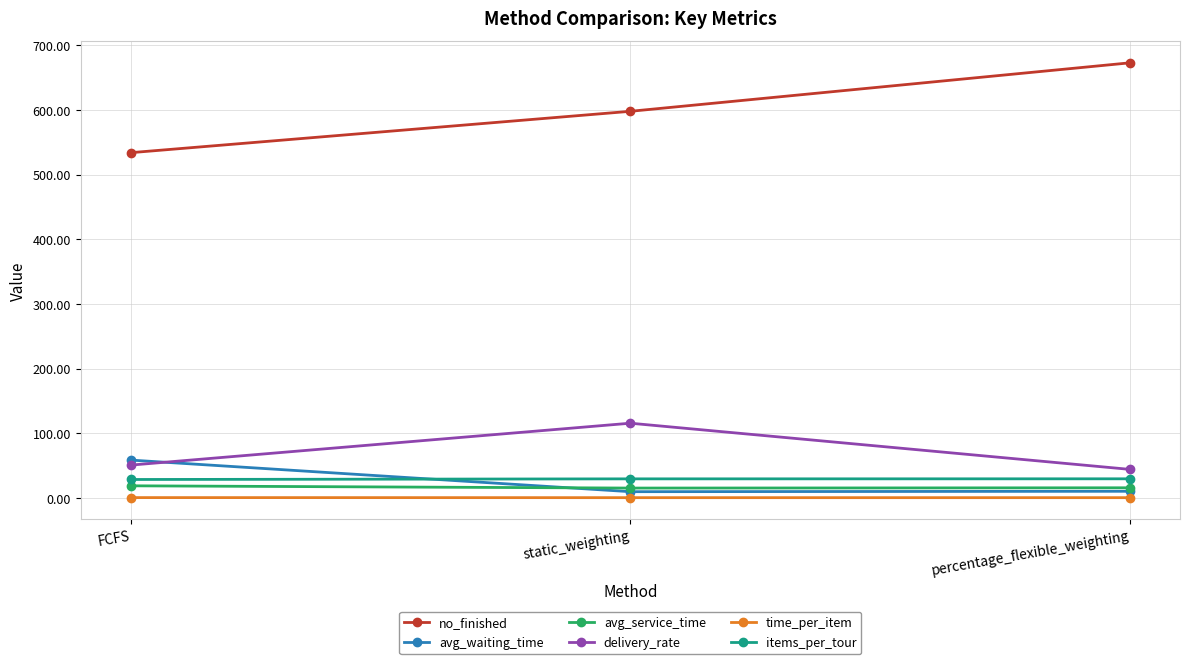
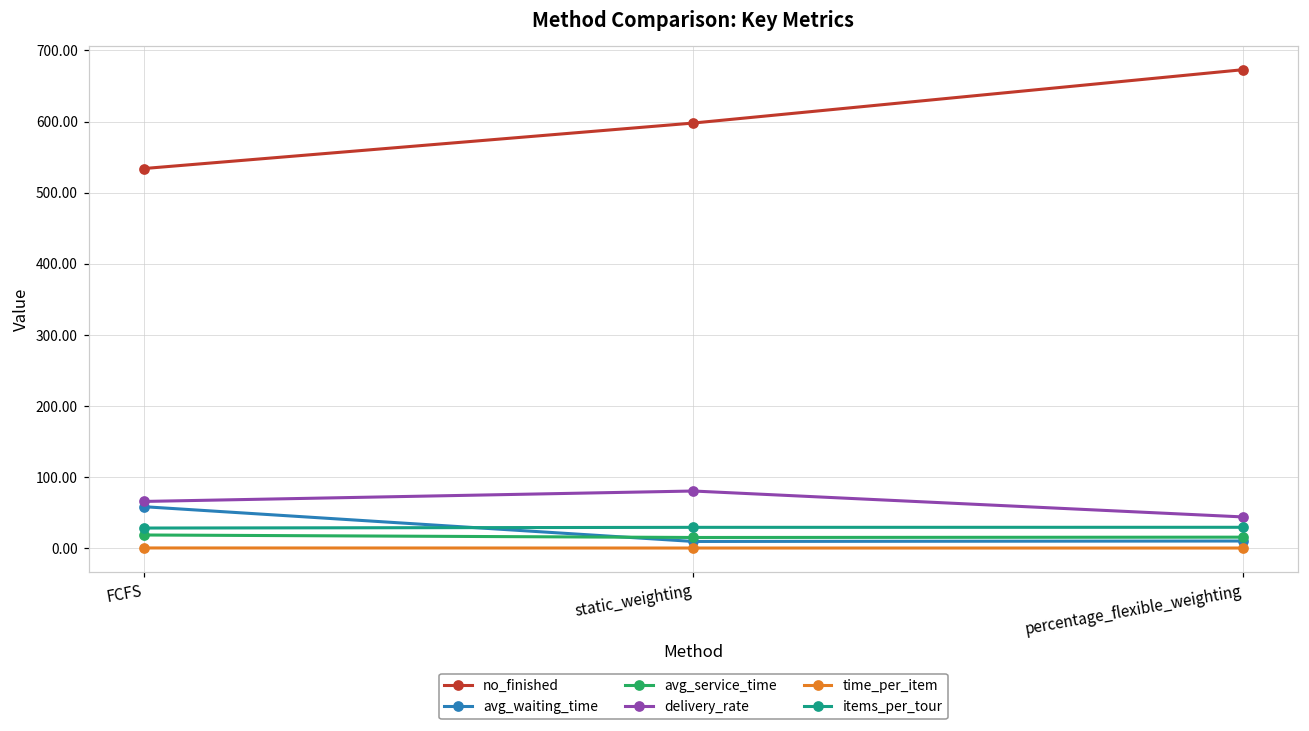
  {
    "no_finished": {
      "FCFS": 530,
      "static_weighting": 600,
      "percentage_flexible_weighting": 670
    },
    "avg_waiting_time": {
      "FCFS": 60,
      "static_weighting": 10,
      "percentage_flexible_weighting": 10
    },
    "delivery_rate": {
-     "FCFS": 50,
-     "static_weighting": 120,
+     "FCFS": 70,
+     "static_weighting": 80,
      "percentage_flexible_weighting": 40
    },
    "time_per_item": {
      "FCFS": 0,
      "static_weighting": 0,
      "percentage_flexible_weighting": 0
    }
  }
